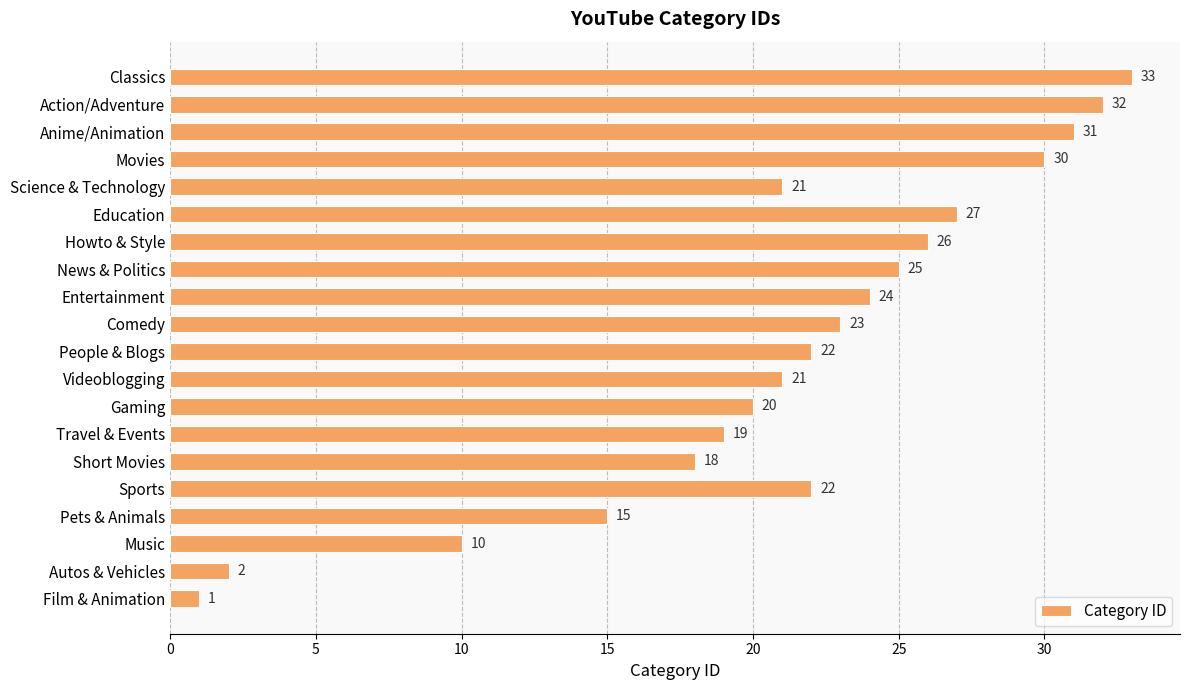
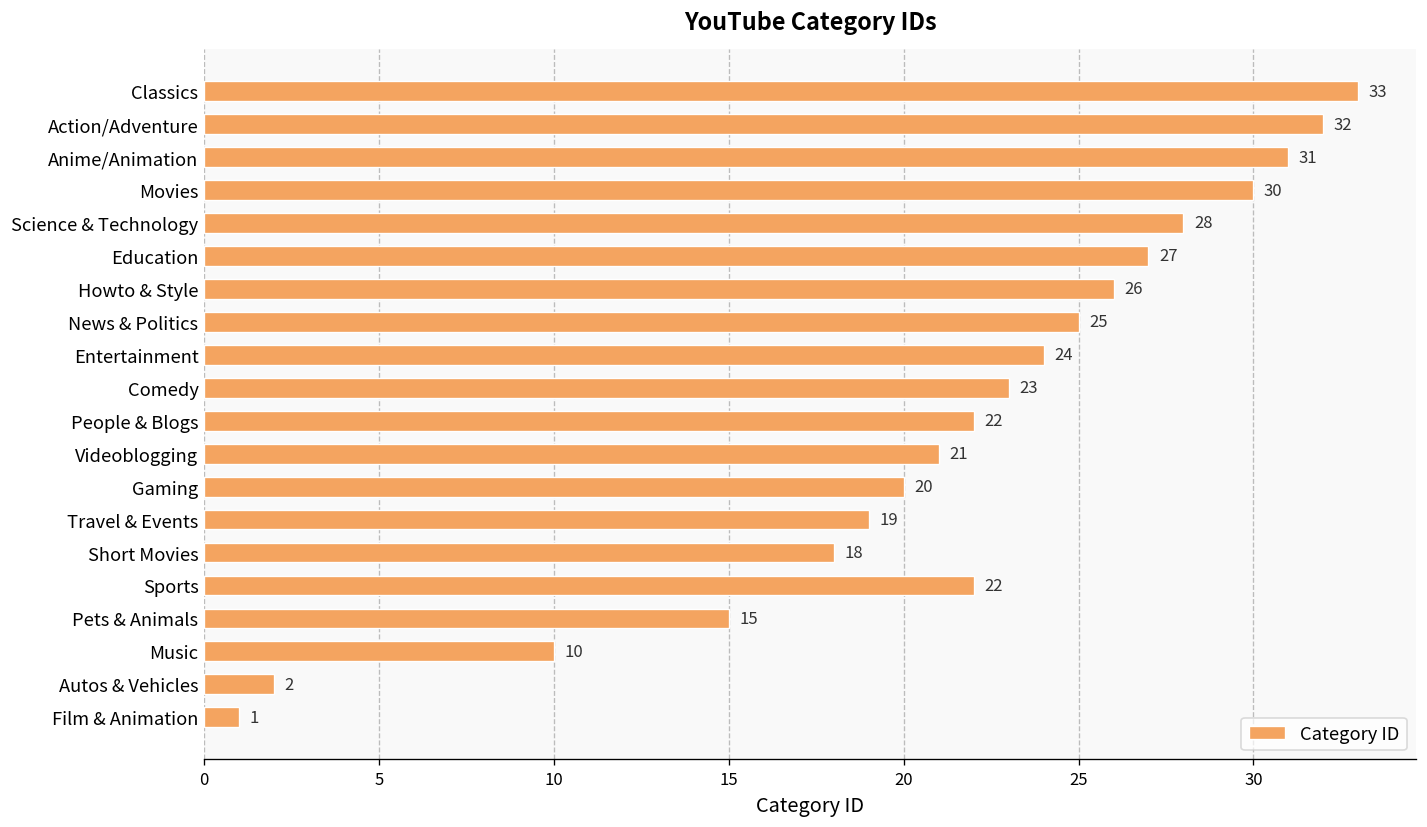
  {
    "Classics": 33,
    "Action/Adventure": 32,
    "Anime/Animation": 31,
    "Movies": 30,
-   "Science & Technology": 21,
+   "Science & Technology": 28,
    "Education": 27,
    "Howto & Style": 26,
    "News & Politics": 25,
    "Entertainment": 24,
    "Comedy": 23,
    "People & Blogs": 22,
    "Videoblogging": 21,
    "Gaming": 20,
    "Travel & Events": 19,
    "Short Movies": 18,
    "Sports": 22,
    "Pets & Animals": 15,
    "Music": 10,
    "Autos & Vehicles": 2,
    "Film & Animation": 1
  }
